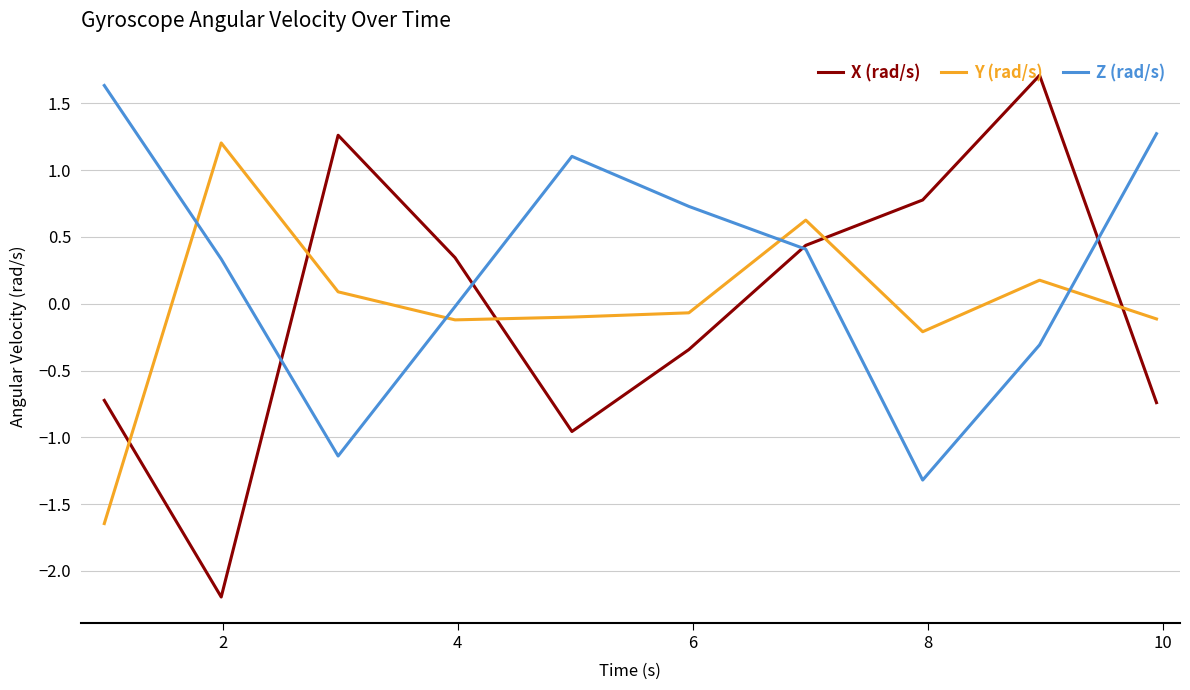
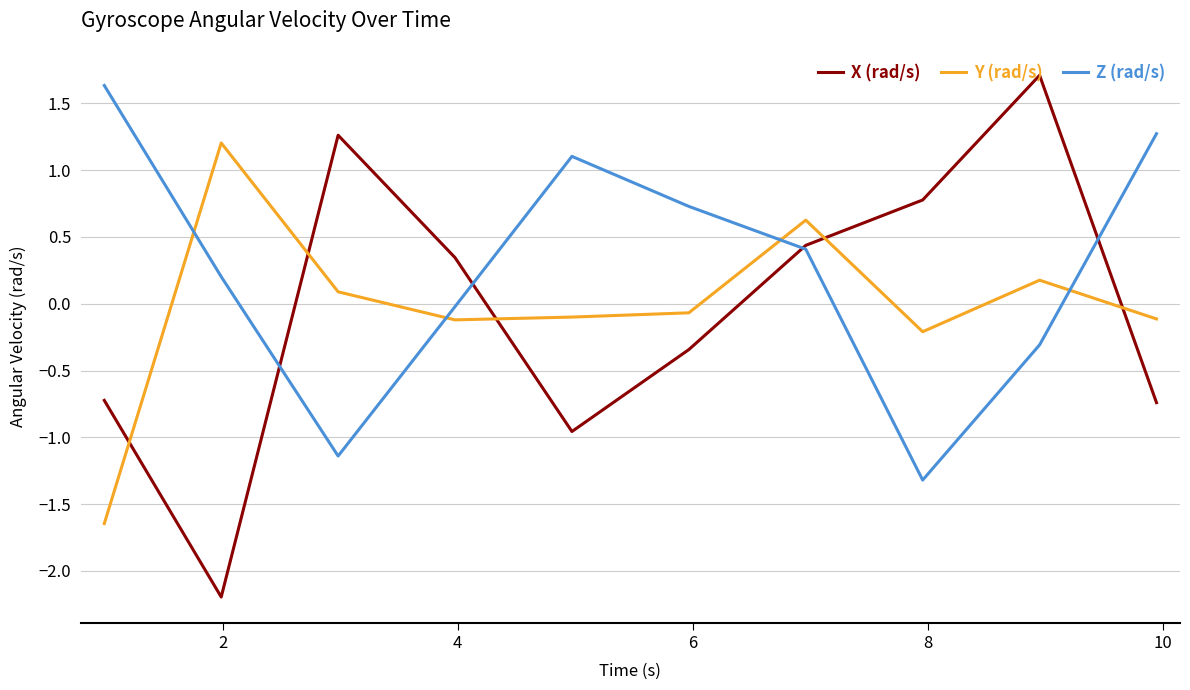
  {
    "X (rad/s)": {
      "2": -2.20
    },
    "Y (rad/s)": {
      "2": 1.20
    },
    "Z (rad/s)": {
-     "2": 0.33
+     "2": 0.20
    }
  }
